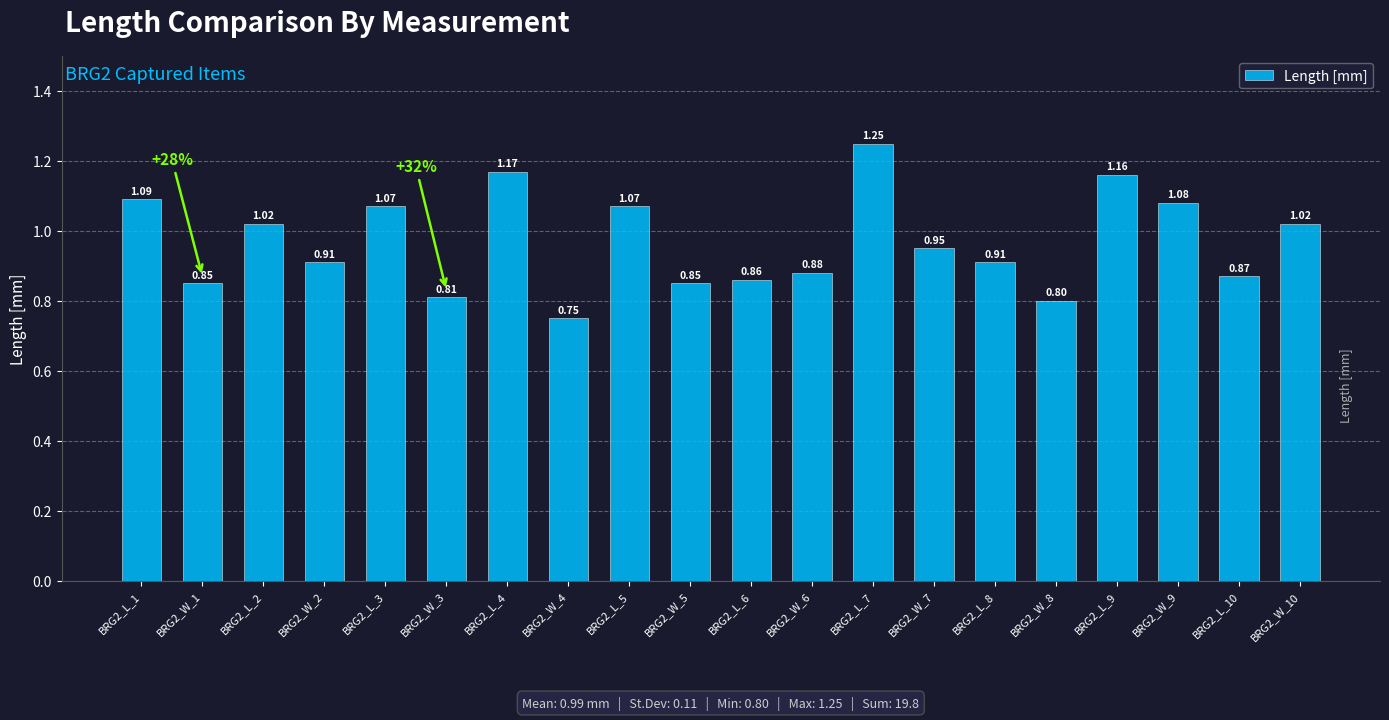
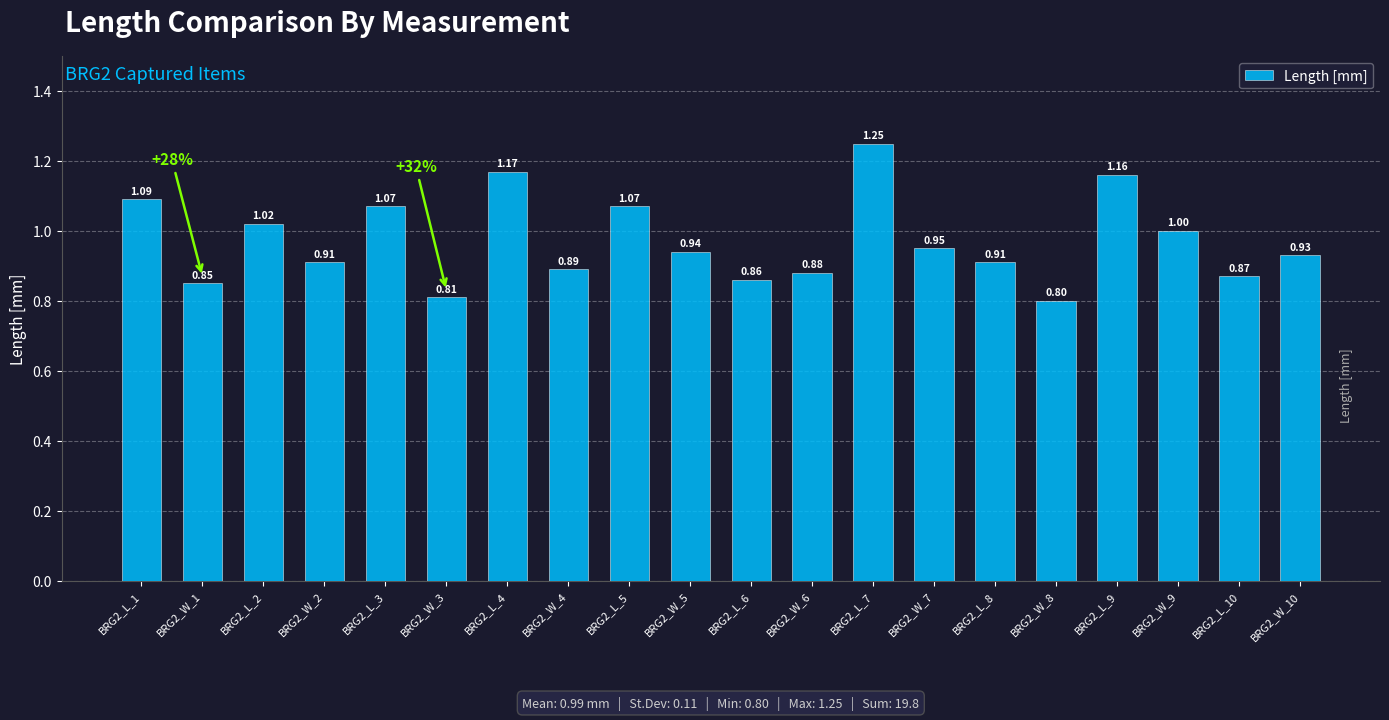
  {
    "BRG2_L_1": 1.09,
    "BRG2_W_1": 0.85,
    "BRG2_L_2": 1.02,
    "BRG2_W_2": 0.91,
    "BRG2_L_3": 1.07,
    "BRG2_W_3": 0.81,
    "BRG2_L_4": 1.17,
-   "BRG2_W_4": 0.75,
+   "BRG2_W_4": 0.89,
    "BRG2_L_5": 1.07,
-   "BRG2_W_5": 0.85,
+   "BRG2_W_5": 0.94,
    "BRG2_L_6": 0.86,
    "BRG2_W_6": 0.88,
    "BRG2_L_7": 1.25,
    "BRG2_W_7": 0.95,
    "BRG2_L_8": 0.91,
    "BRG2_W_8": 0.80,
    "BRG2_L_9": 1.16,
-   "BRG2_W_9": 1.08,
+   "BRG2_W_9": 1.00,
    "BRG2_L_10": 0.87,
-   "BRG2_W_10": 1.02
+   "BRG2_W_10": 0.93
  }
